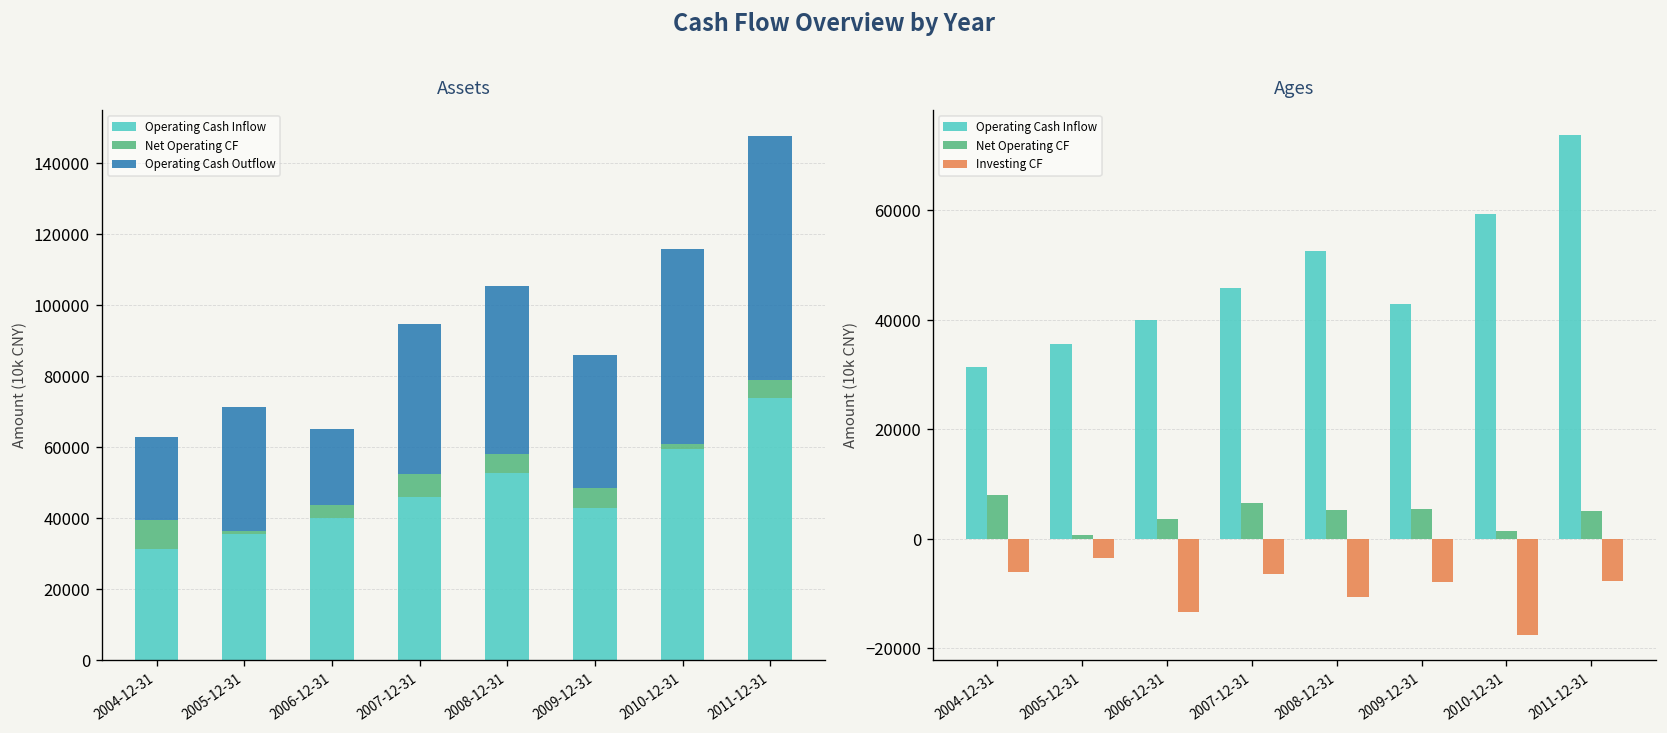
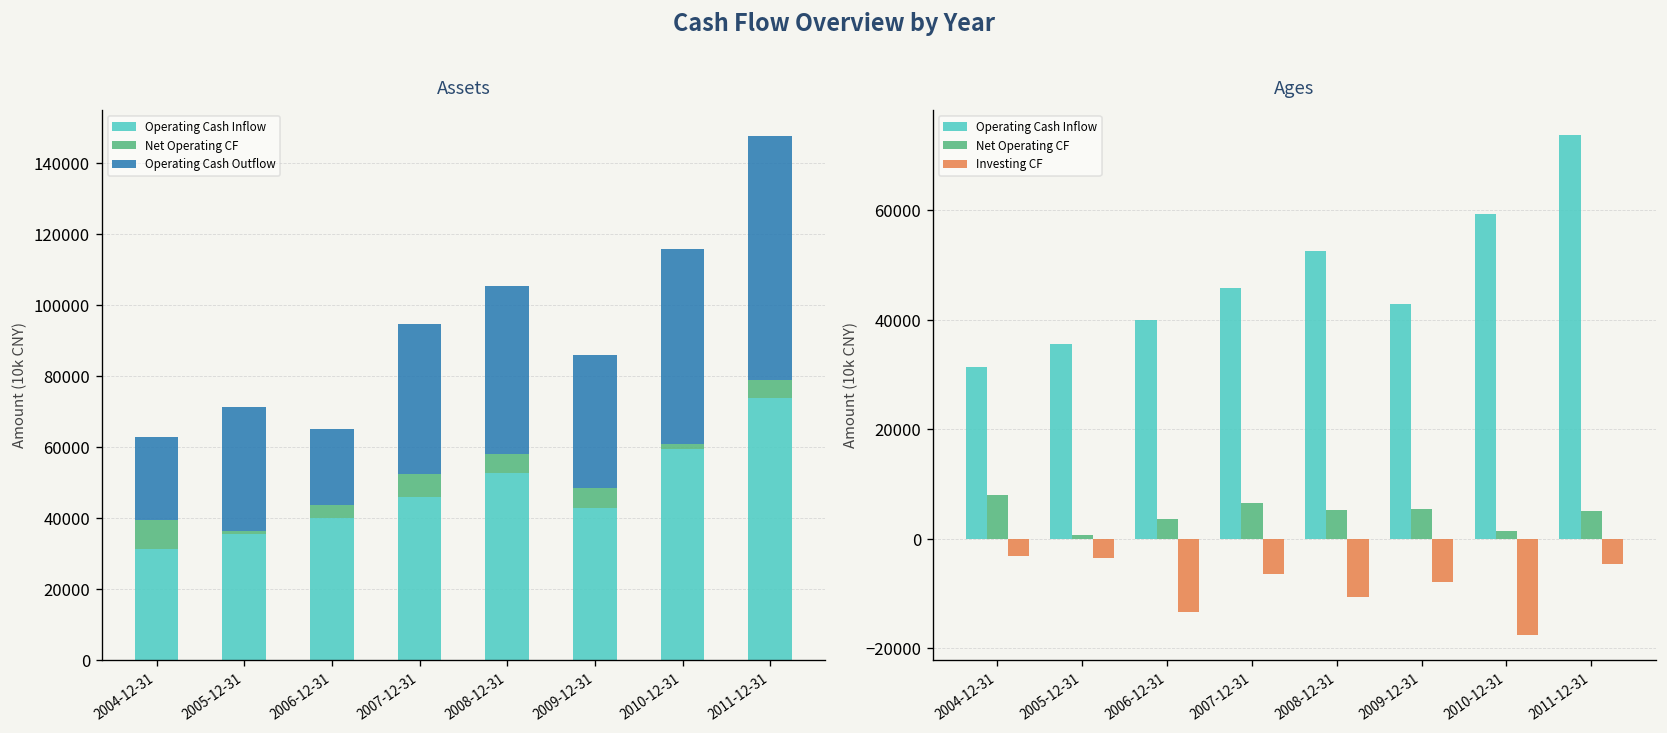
  {
    "Assets": {
      "Operating Cash Inflow": {
        "2004-12-31": 31000,
        "2005-12-31": 36000,
        "2006-12-31": 40000,
        "2007-12-31": 46000,
        "2008-12-31": 53000,
        "2009-12-31": 43000,
        "2010-12-31": 59000,
        "2011-12-31": 74000
      },
      "Net Operating CF": {
        "2004-12-31": 8000,
        "2006-12-31": 4000,
        "2007-12-31": 7000,
        "2008-12-31": 5000,
        "2009-12-31": 6000,
        "2010-12-31": 1000,
        "2011-12-31": 5000
      },
      "Operating Cash Outflow": {
        "2004-12-31": 23000,
        "2005-12-31": 35000,
        "2006-12-31": 21000,
        "2007-12-31": 42000,
        "2008-12-31": 47000,
        "2009-12-31": 37000,
        "2010-12-31": 55000,
        "2011-12-31": 69000
      }
    },
    "Ages": {
      "Operating Cash Inflow": {
        "2004-12-31": 31000,
        "2005-12-31": 36000,
        "2006-12-31": 40000,
        "2007-12-31": 46000,
        "2008-12-31": 53000,
        "2009-12-31": 43000,
        "2010-12-31": 59000,
        "2011-12-31": 74000
      },
      "Net Operating CF": {
        "2004-12-31": 8000,
        "2005-12-31": 1000,
        "2006-12-31": 4000,
        "2007-12-31": 7000,
        "2008-12-31": 5000,
        "2009-12-31": 6000,
        "2010-12-31": 1000,
        "2011-12-31": 5000
      },
      "Investing CF": {
-       "2004-12-31": -6000,
+       "2004-12-31": -3000,
        "2005-12-31": -4000,
        "2006-12-31": -13000,
        "2007-12-31": -6000,
        "2008-12-31": -11000,
        "2009-12-31": -8000,
        "2010-12-31": -18000,
-       "2011-12-31": -8000
+       "2011-12-31": -5000
      }
    }
  }
